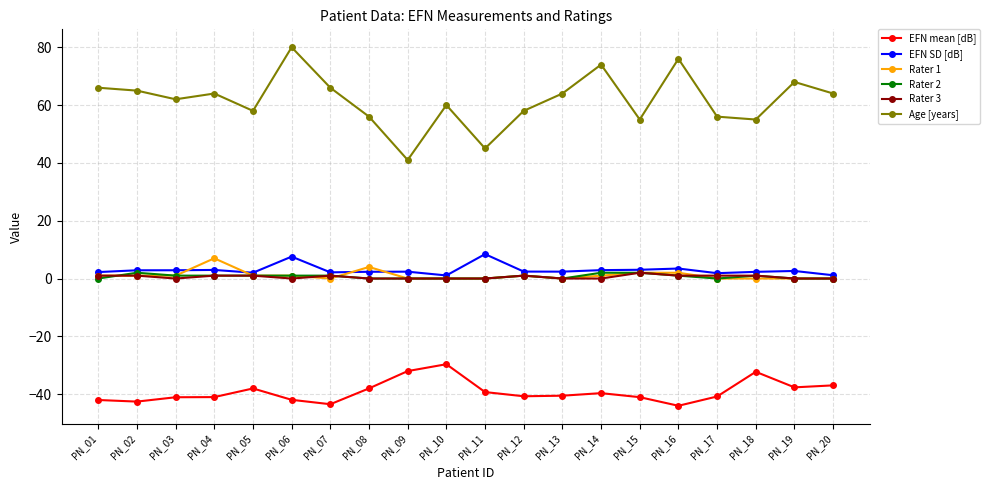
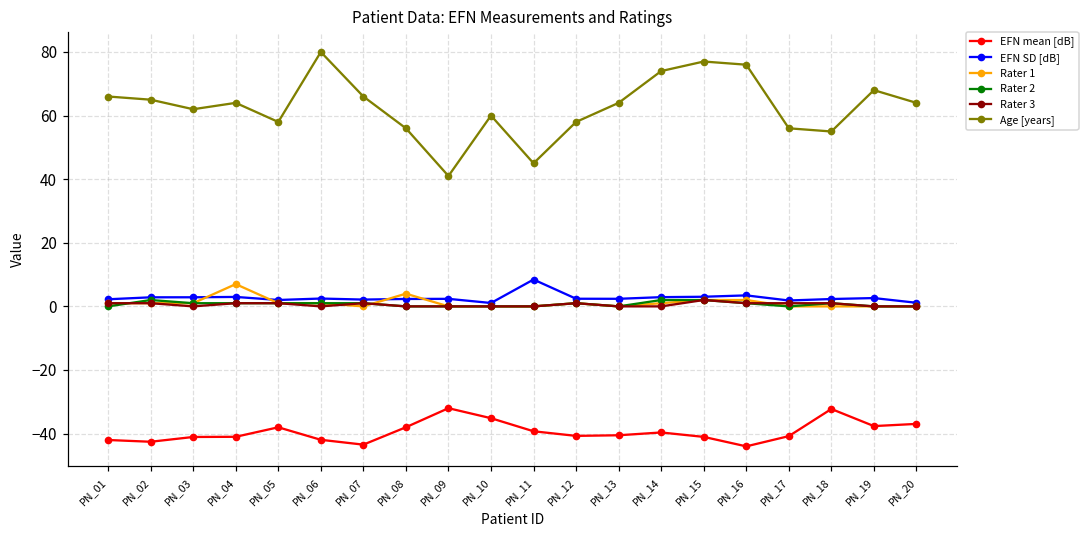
  {
    "EFN mean [dB]": {
      "PN_01": -42,
      "PN_02": -43,
      "PN_03": -41,
      "PN_04": -41,
      "PN_05": -38,
      "PN_06": -42,
      "PN_07": -43,
      "PN_08": -38,
      "PN_09": -32,
-     "PN_10": -30,
+     "PN_10": -35,
      "PN_11": -39,
      "PN_12": -41,
      "PN_13": -41,
      "PN_14": -40,
      "PN_15": -41,
      "PN_16": -44,
      "PN_17": -41,
      "PN_18": -32,
      "PN_19": -38,
      "PN_20": -37
    },
    "EFN SD [dB]": {
      "PN_01": 2,
      "PN_03": 3,
      "PN_04": 3,
      "PN_05": 2,
-     "PN_06": 8,
+     "PN_06": 2,
      "PN_07": 2,
      "PN_08": 2,
      "PN_09": 2,
      "PN_10": 1,
      "PN_11": 8,
      "PN_12": 2,
      "PN_13": 2,
      "PN_14": 3,
      "PN_15": 3,
      "PN_16": 3,
      "PN_18": 2,
      "PN_19": 3,
      "PN_20": 1
    },
    "Rater 1": {
      "PN_04": 7,
      "PN_07": 0,
      "PN_08": 4,
      "PN_14": 1,
      "PN_16": 2,
      "PN_18": 0
    },
    "Rater 2": {
      "PN_01": 0,
      "PN_14": 2
    },
    "Rater 3": {
      "PN_03": 0,
      "PN_06": 0,
      "PN_14": 0
    },
    "Age [years]": {
      "PN_01": 66,
      "PN_02": 65,
      "PN_03": 62,
      "PN_04": 64,
      "PN_05": 58,
      "PN_06": 80,
      "PN_07": 66,
      "PN_08": 56,
      "PN_09": 41,
      "PN_10": 60,
      "PN_11": 45,
      "PN_12": 58,
      "PN_13": 64,
      "PN_14": 74,
-     "PN_15": 55,
+     "PN_15": 77,
      "PN_16": 76,
      "PN_17": 56,
      "PN_18": 55,
      "PN_19": 68,
      "PN_20": 64
    }
  }
